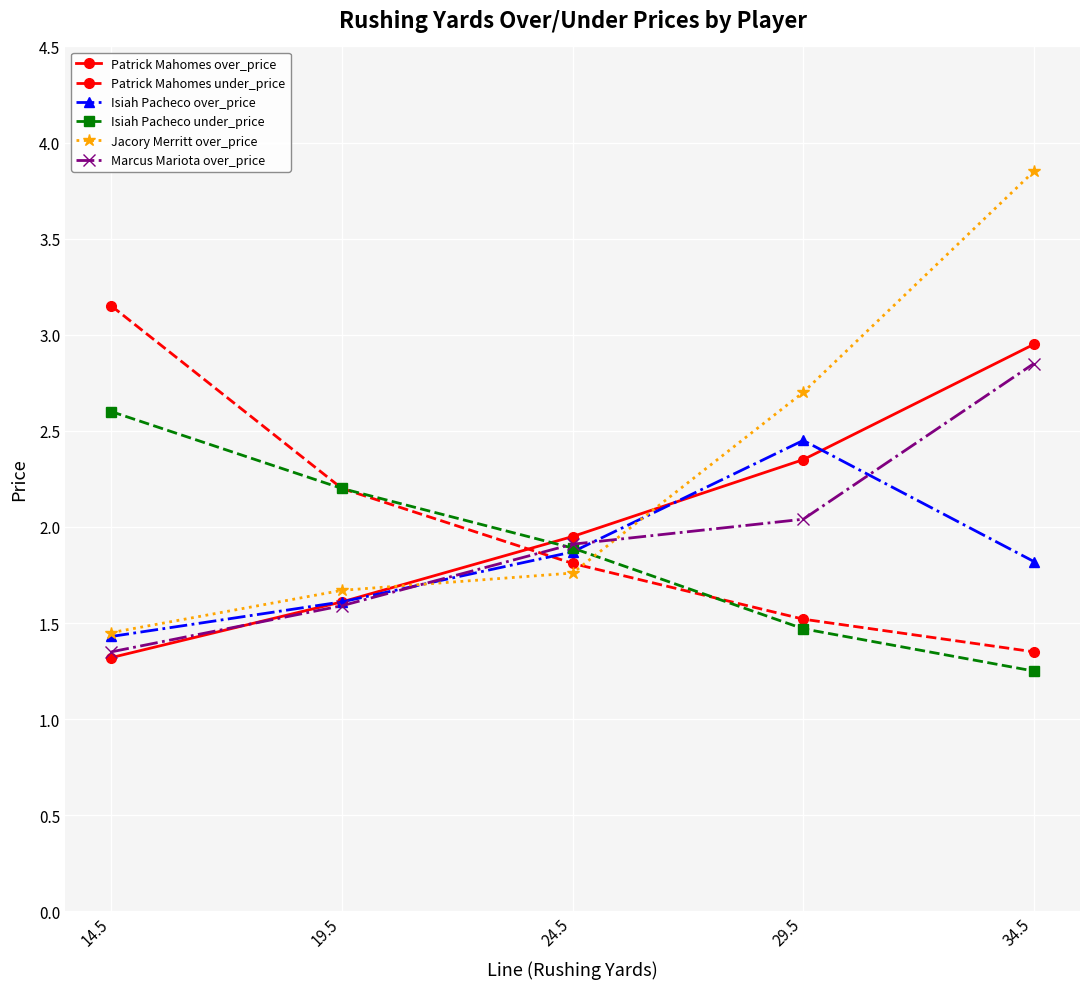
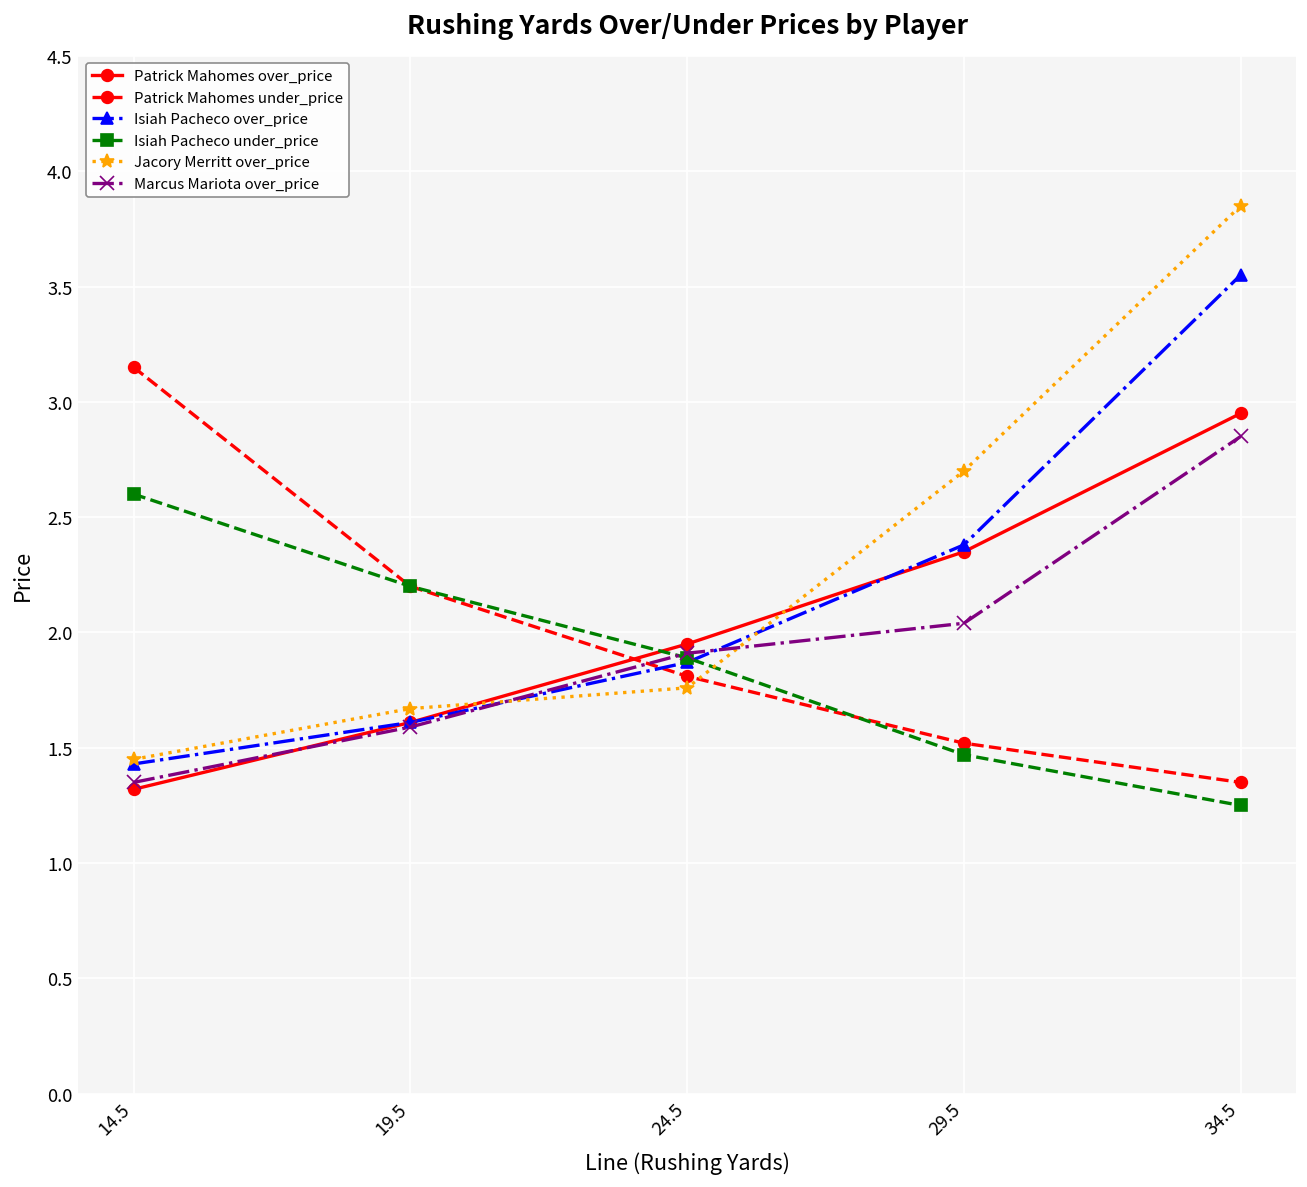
  {
    "Isiah Pacheco over_price": {
      "14.5": 1.43,
      "24.5": 1.87,
-     "29.5": 2.45,
-     "34.5": 1.82
+     "29.5": 2.38,
+     "34.5": 3.55
    },
    "Isiah Pacheco under_price": {
      "14.5": 2.60,
      "24.5": 1.89,
      "29.5": 1.47,
      "34.5": 1.25
    },
    "Jacory Merritt over_price": {
      "14.5": 1.45,
      "19.5": 1.67,
      "24.5": 1.76,
      "29.5": 2.70,
      "34.5": 3.85
    },
    "Marcus Mariota over_price": {
      "14.5": 1.35,
      "19.5": 1.59,
      "24.5": 1.91,
      "29.5": 2.04,
      "34.5": 2.85
    }
  }
